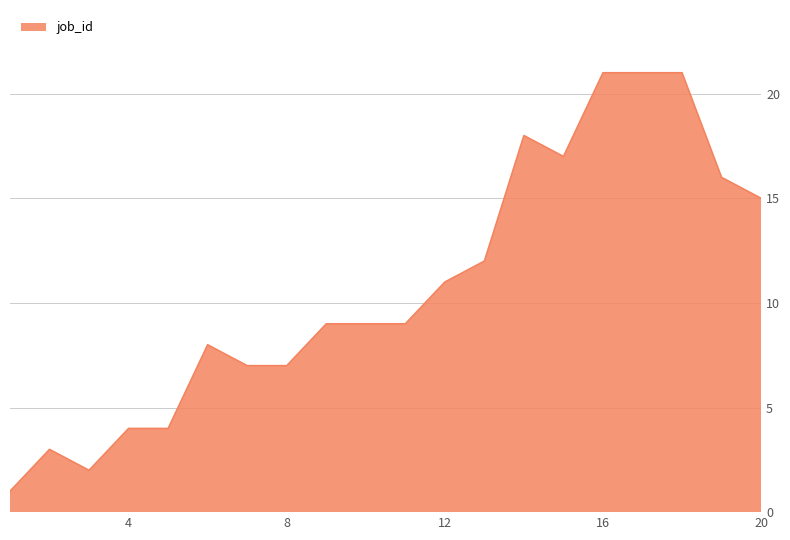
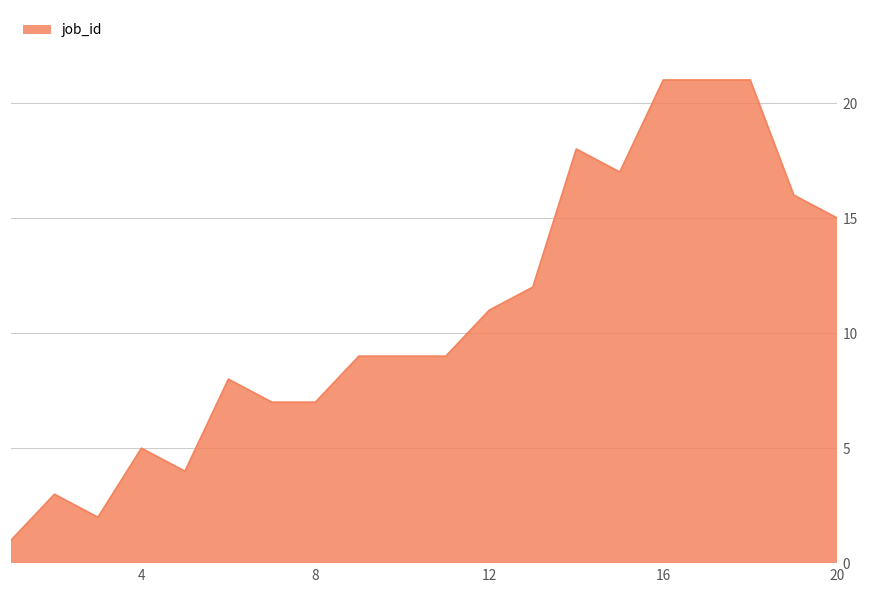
  {
-   "4": 4,
+   "4": 5,
    "8": 7,
    "12": 11,
    "16": 21,
    "20": 15
  }
